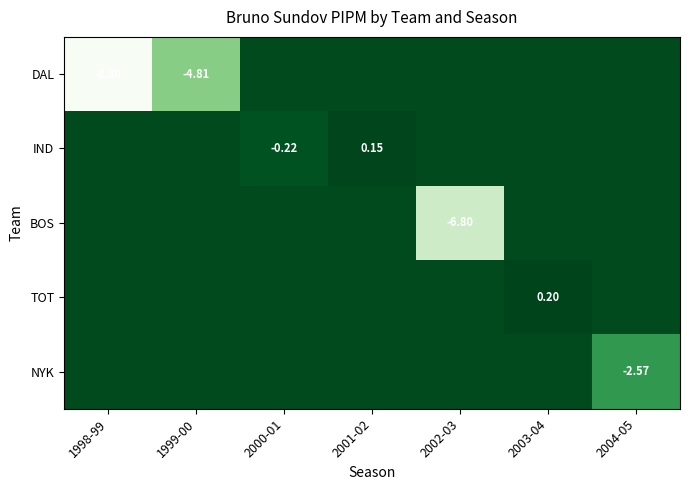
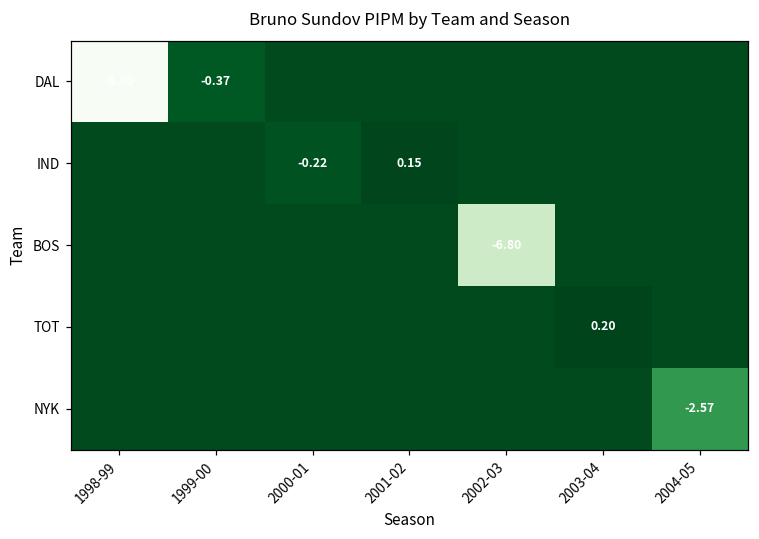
  {
    "DAL": {
-     "1999-00": -4.81
+     "1999-00": -0.37
    },
    "IND": {
      "2000-01": -0.22,
      "2001-02": 0.15
    },
    "BOS": {
      "2002-03": -6.80
    },
    "TOT": {
      "2003-04": 0.20
    },
    "NYK": {
      "2004-05": -2.57
    }
  }
